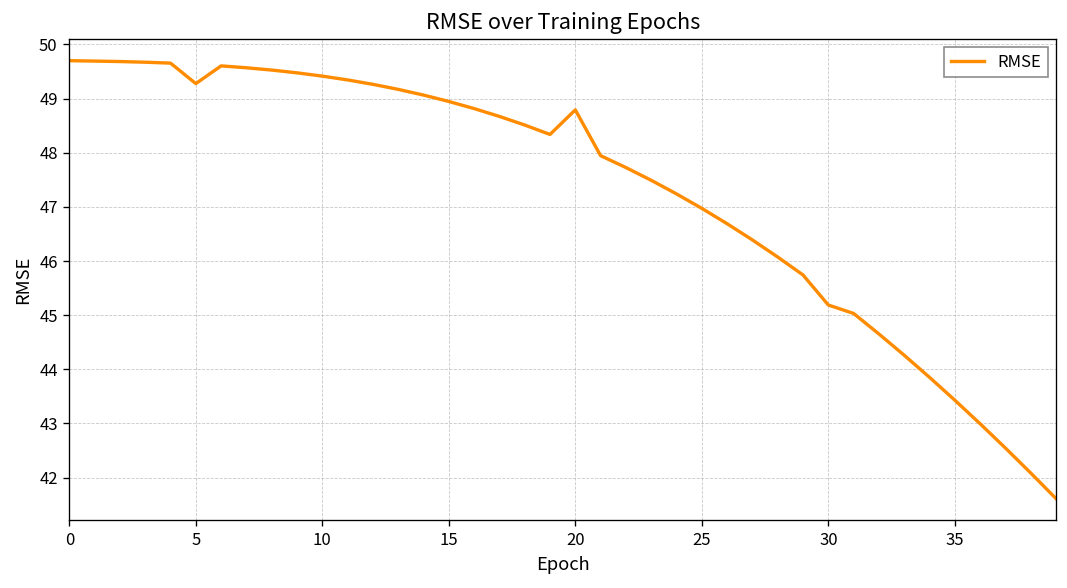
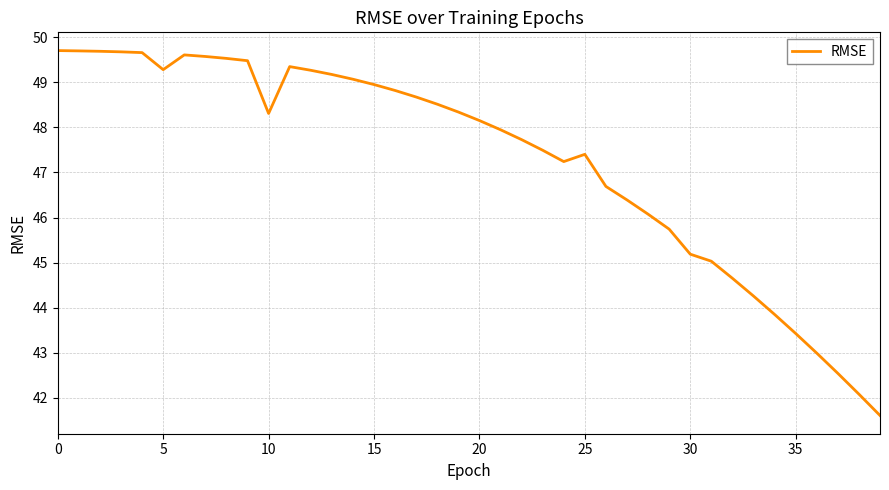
  {
    "0": 49.7,
    "5": 49.3,
-   "10": 49.4,
+   "10": 48.3,
    "15": 48.9,
-   "20": 48.8,
-   "25": 47.0,
+   "20": 48.1,
+   "25": 47.4,
    "30": 45.2,
    "35": 43.4
  }
